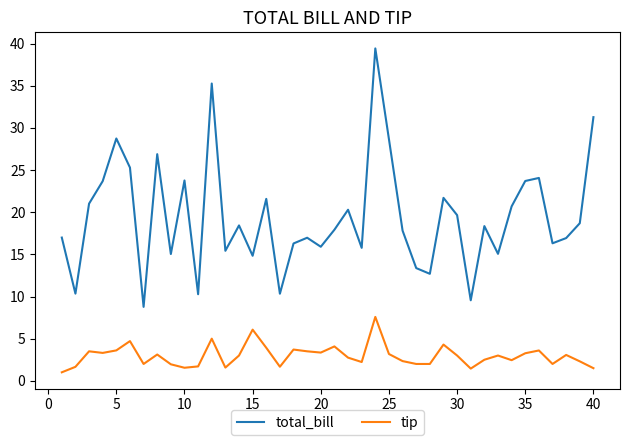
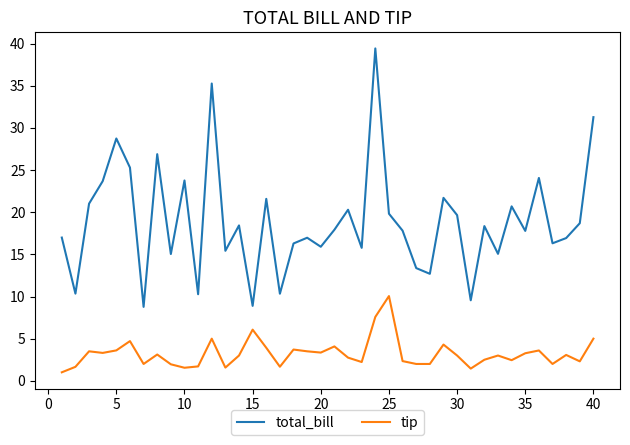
  {
    "total_bill": {
      "5": 29,
      "10": 24,
-     "15": 15,
+     "15": 9,
      "20": 16,
-     "25": 29,
+     "25": 20,
      "30": 20,
-     "35": 24,
+     "35": 18,
      "40": 31
    },
    "tip": {
      "5": 4,
      "10": 2,
      "15": 6,
      "20": 3,
-     "25": 3,
+     "25": 10,
      "30": 3,
      "35": 3,
-     "40": 2
+     "40": 5
    }
  }
